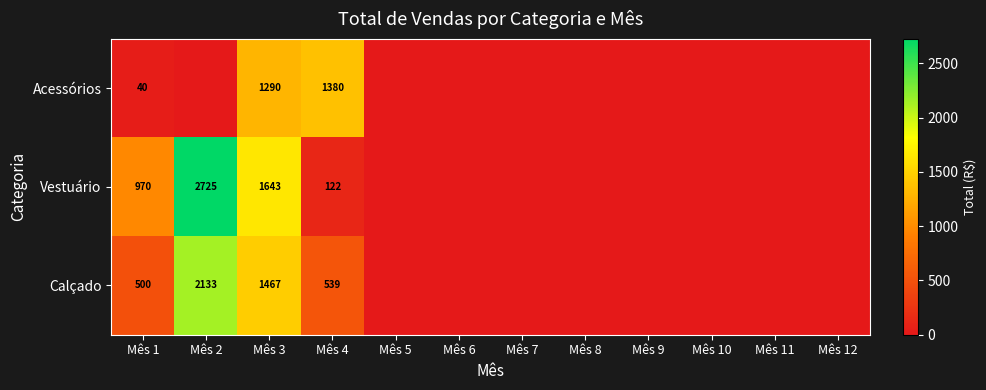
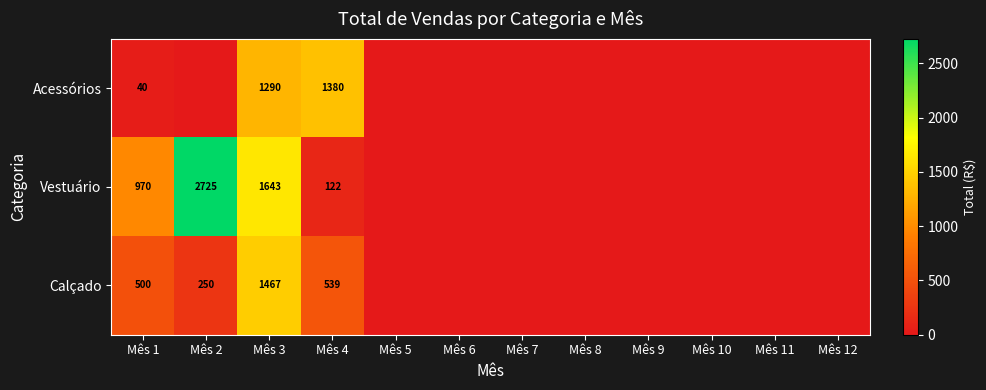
  {
    "Acessórios": {
      "Mês 1": 40,
      "Mês 3": 1290,
      "Mês 4": 1380
    },
    "Vestuário": {
      "Mês 1": 970,
      "Mês 2": 2725,
      "Mês 3": 1643,
      "Mês 4": 122
    },
    "Calçado": {
      "Mês 1": 500,
-     "Mês 2": 2133,
+     "Mês 2": 250,
      "Mês 3": 1467,
      "Mês 4": 539
    }
  }
